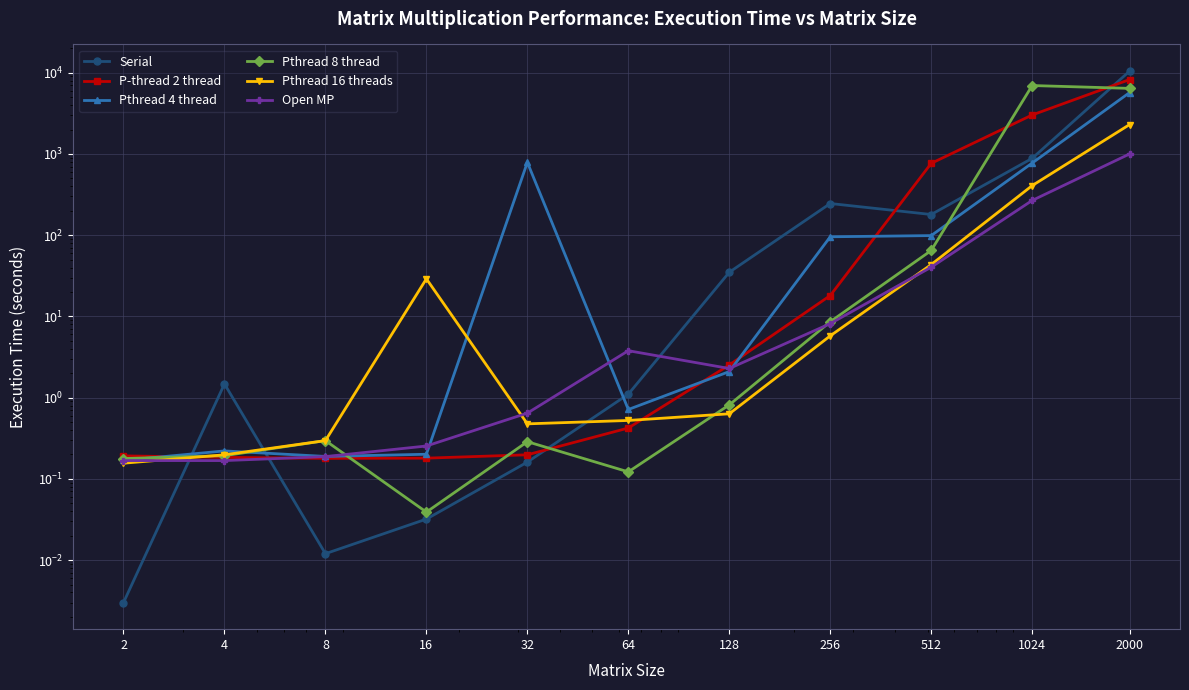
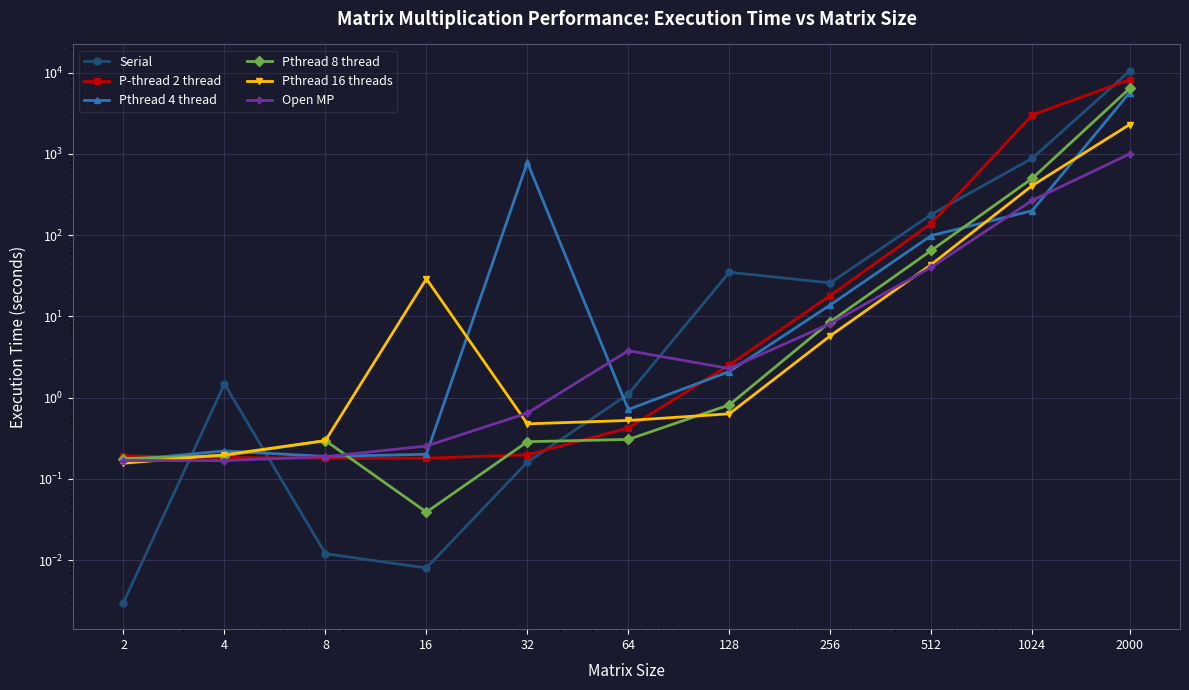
  {
    "Serial": {
      "2": 0.003,
      "4": 1.5,
      "8": 0.012,
-     "16": 0.032,
+     "16": 0.008,
      "32": 0.16,
      "64": 1.1,
      "128": 35,
-     "256": 250,
+     "256": 26,
      "512": 180,
      "1024": 900,
      "2000": 11000
    },
    "P-thread 2 thread": {
      "2": 0.19,
      "16": 0.18,
      "32": 0.20,
      "64": 0.4,
      "128": 2.5,
      "256": 18,
-     "512": 800,
+     "512": 140,
      "1024": 3000,
      "2000": 8000
    },
    "Pthread 4 thread": {
      "4": 0.22,
      "16": 0.20,
      "32": 800,
      "64": 0.7,
      "128": 2,
-     "256": 100,
+     "256": 14,
      "512": 100,
-     "1024": 800,
+     "1024": 200,
      "2000": 6000
    },
    "Pthread 8 thread": {
      "16": 0.04,
      "32": 0.29,
-     "64": 0.12,
+     "64": 0.31,
      "128": 0.8,
      "512": 60,
-     "1024": 7000,
+     "1024": 500,
      "2000": 6000
    },
    "Pthread 16 threads": {
      "2": 0.16,
      "16": 29,
      "32": 0.5,
      "64": 0.5,
      "128": 0.6,
      "256": 6,
      "512": 40,
      "1024": 400,
      "2000": 2300
    },
    "Open MP": {
      "4": 0.17,
      "16": 0.25,
      "32": 0.6,
      "64": 4,
      "128": 2.3,
      "512": 40,
      "1024": 270,
      "2000": 1000
    }
  }
